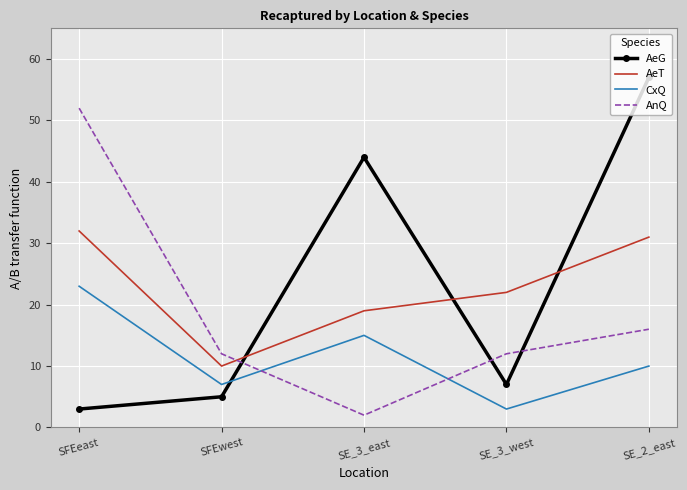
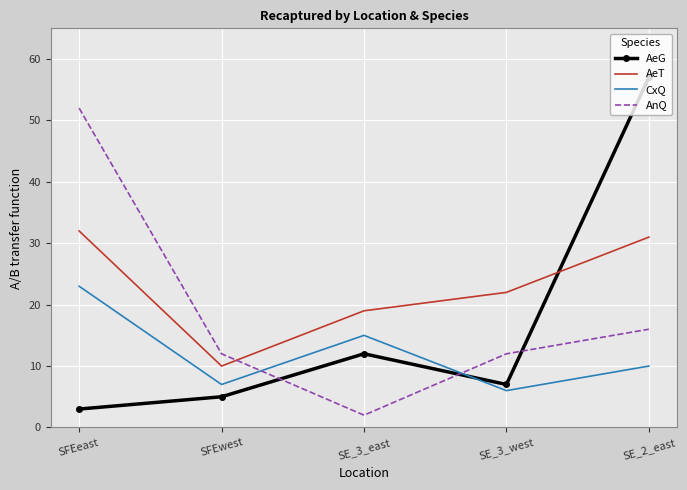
  {
    "AeG": {
      "SFEeast": 3,
      "SFEwest": 5,
-     "SE_3_east": 44,
+     "SE_3_east": 12,
      "SE_3_west": 7
    },
    "AeT": {
      "SFEeast": 32,
      "SFEwest": 10,
      "SE_3_east": 19,
      "SE_3_west": 22,
      "SE_2_east": 31
    },
    "CxQ": {
      "SFEeast": 23,
      "SFEwest": 7,
      "SE_3_east": 15,
-     "SE_3_west": 3,
+     "SE_3_west": 6,
      "SE_2_east": 10
    },
    "AnQ": {
      "SFEeast": 52,
      "SFEwest": 12,
      "SE_3_east": 2,
      "SE_3_west": 12,
      "SE_2_east": 16
    }
  }
